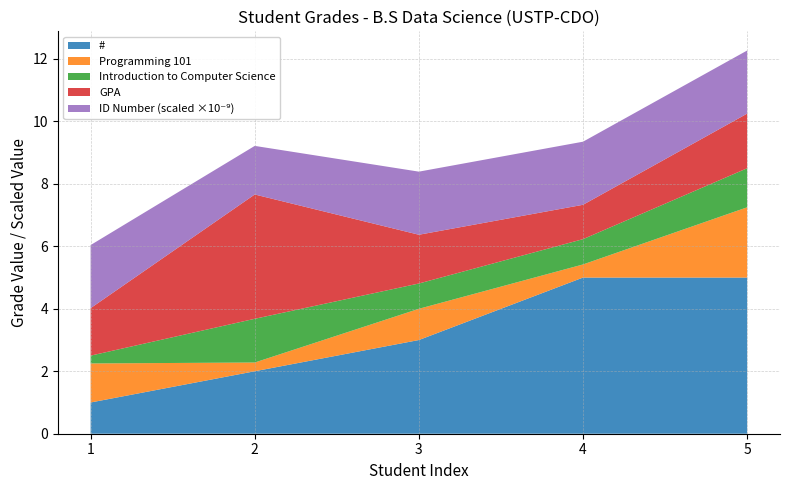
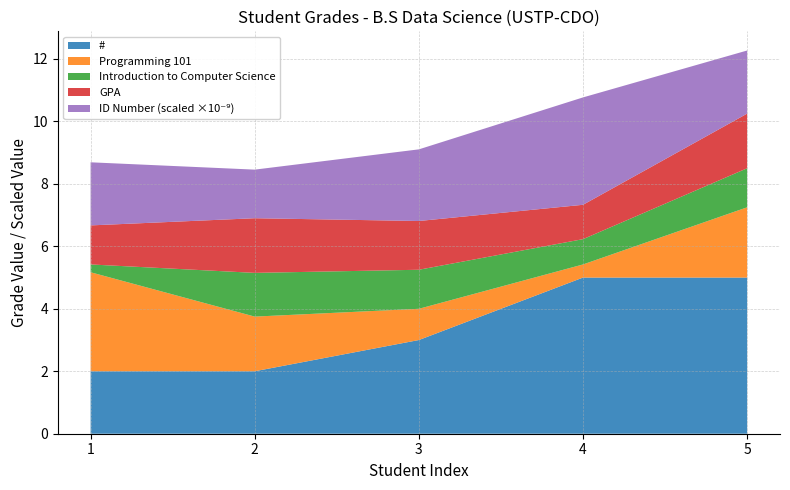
  {
    "#": {
-     "1": 1,
+     "1": 2,
      "2": 2,
      "3": 3,
      "4": 5,
      "5": 5
    },
    "Programming 101": {
-     "1": 1.3,
-     "2": 0.3,
+     "1": 3.2,
+     "2": 1.8,
      "3": 1.0,
      "4": 0.4,
      "5": 2.3
    },
    "Introduction to Computer Science": {
      "1": 0.3,
      "2": 1.4,
-     "3": 0.8,
+     "3": 1.3,
      "4": 0.8,
      "5": 1.3
    },
    "GPA": {
-     "1": 1.5,
-     "2": 4.0,
+     "1": 1.3,
+     "2": 1.8,
      "3": 1.6,
      "4": 1.1,
      "5": 1.8
    },
    "ID Number (scaled ×10⁻⁹)": {
      "1": 2.0,
      "2": 1.6,
-     "3": 2.0,
-     "4": 2.0,
+     "3": 2.3,
+     "4": 3.4,
      "5": 2.0
    }
  }
